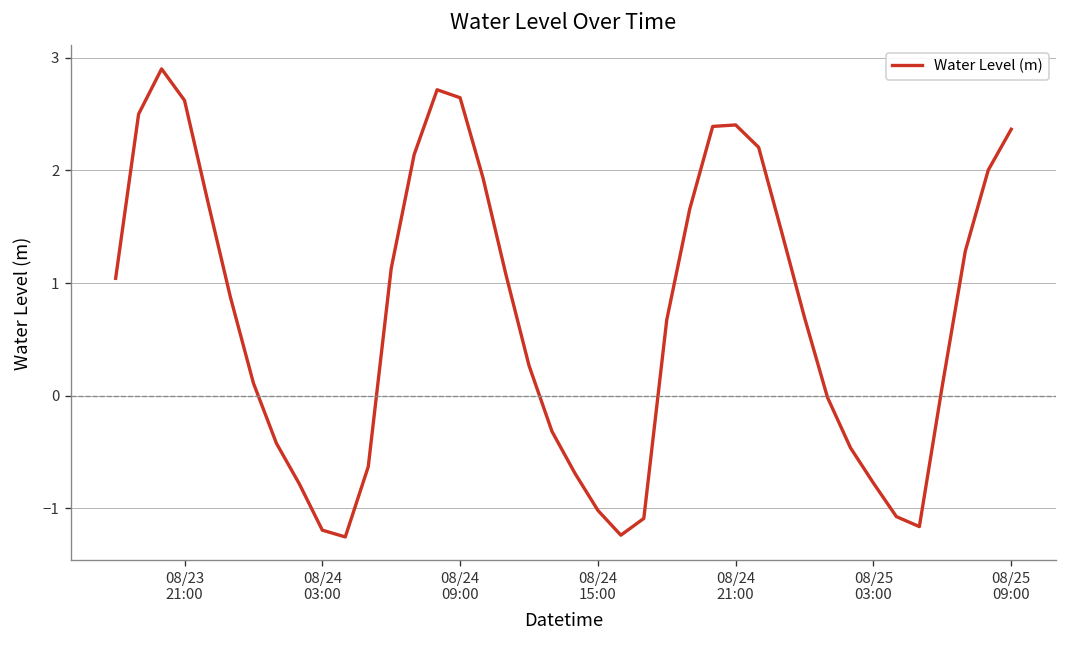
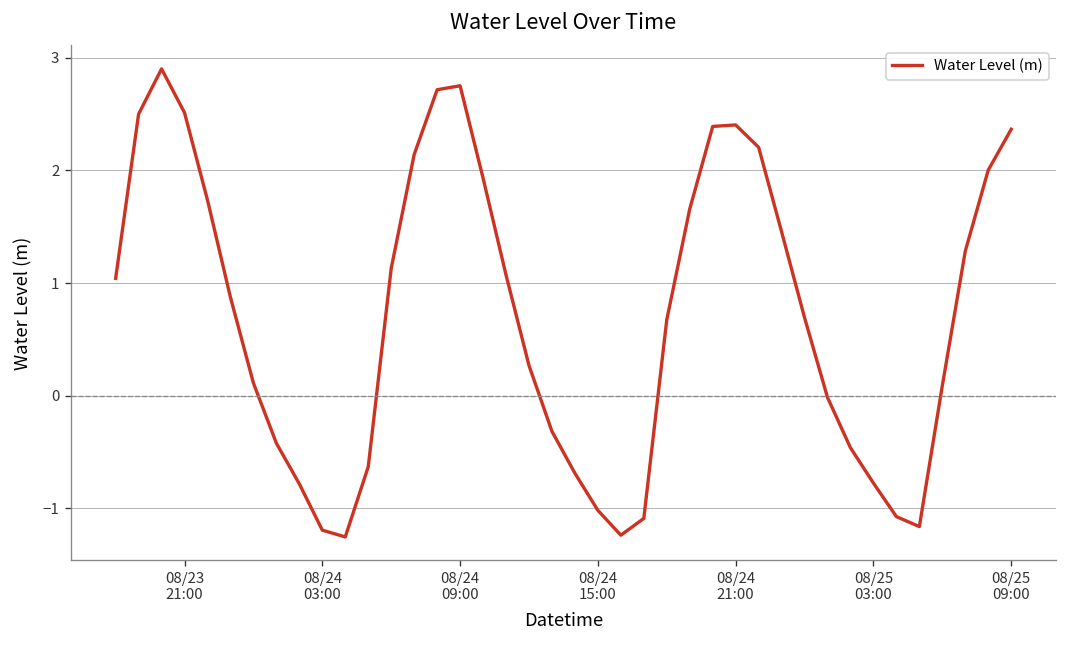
  {
-   "08/23 21:00": 2.6,
+   "08/23 21:00": 2.5,
    "08/24 03:00": -1.2,
-   "08/24 09:00": 2.6,
+   "08/24 09:00": 2.8,
    "08/24 15:00": -1.0,
    "08/24 21:00": 2.4,
    "08/25 03:00": -0.8,
    "08/25 09:00": 2.4
  }
